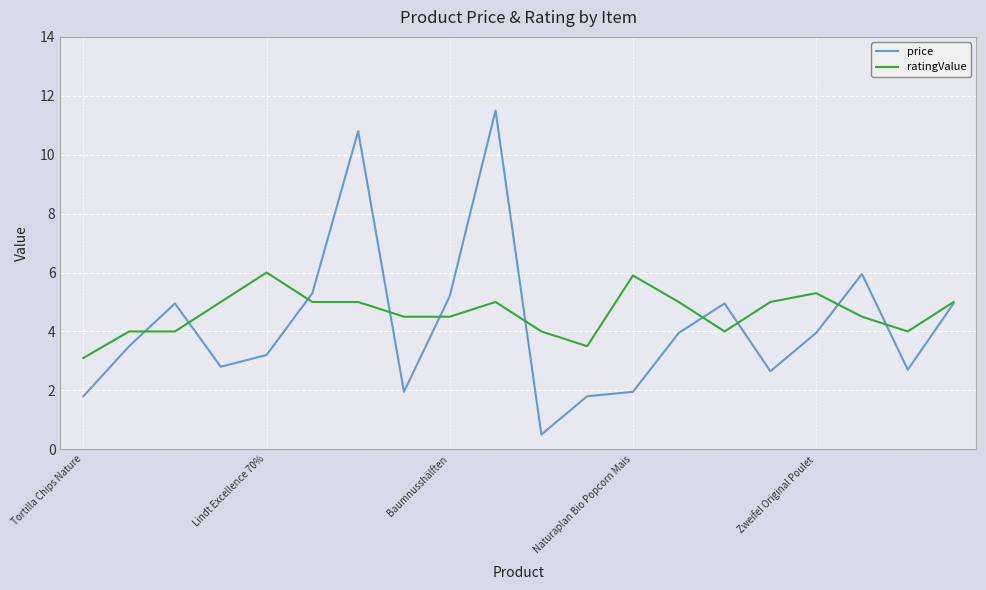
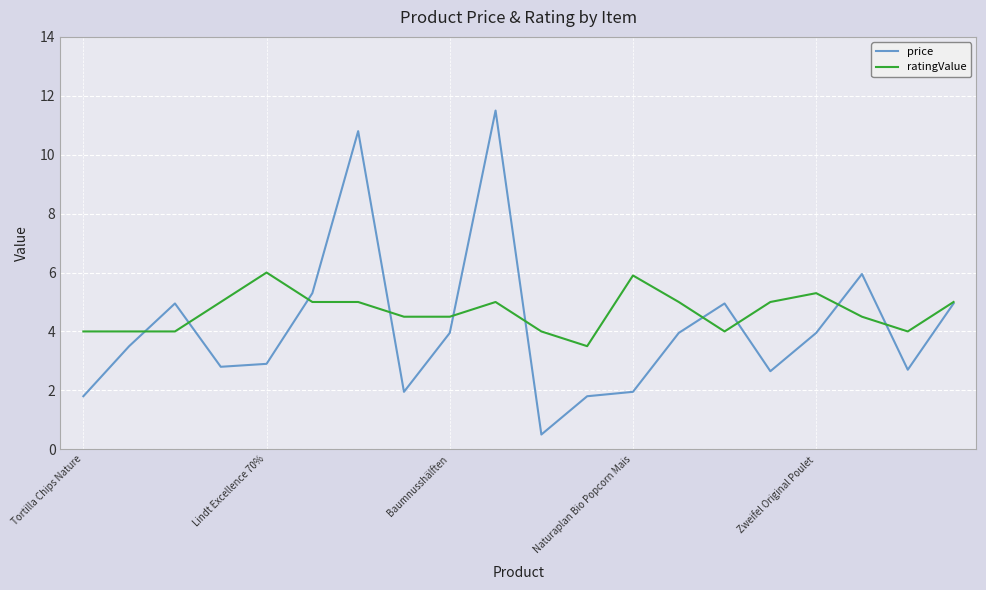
  {
    "price": {
      "Tortilla Chips Nature": 1.8,
-     "Lindt Excellence 70%": 3.2,
-     "Baumnusshälften": 5.2,
+     "Lindt Excellence 70%": 2.9,
+     "Baumnusshälften": 4.0,
      "Naturaplan Bio Popcorn Mais": 2.0,
      "Zweifel Original Poulet": 4.0
    },
    "ratingValue": {
-     "Tortilla Chips Nature": 3.1,
+     "Tortilla Chips Nature": 4.0,
      "Lindt Excellence 70%": 6.0,
      "Baumnusshälften": 4.5,
      "Naturaplan Bio Popcorn Mais": 5.9,
      "Zweifel Original Poulet": 5.3
    }
  }
